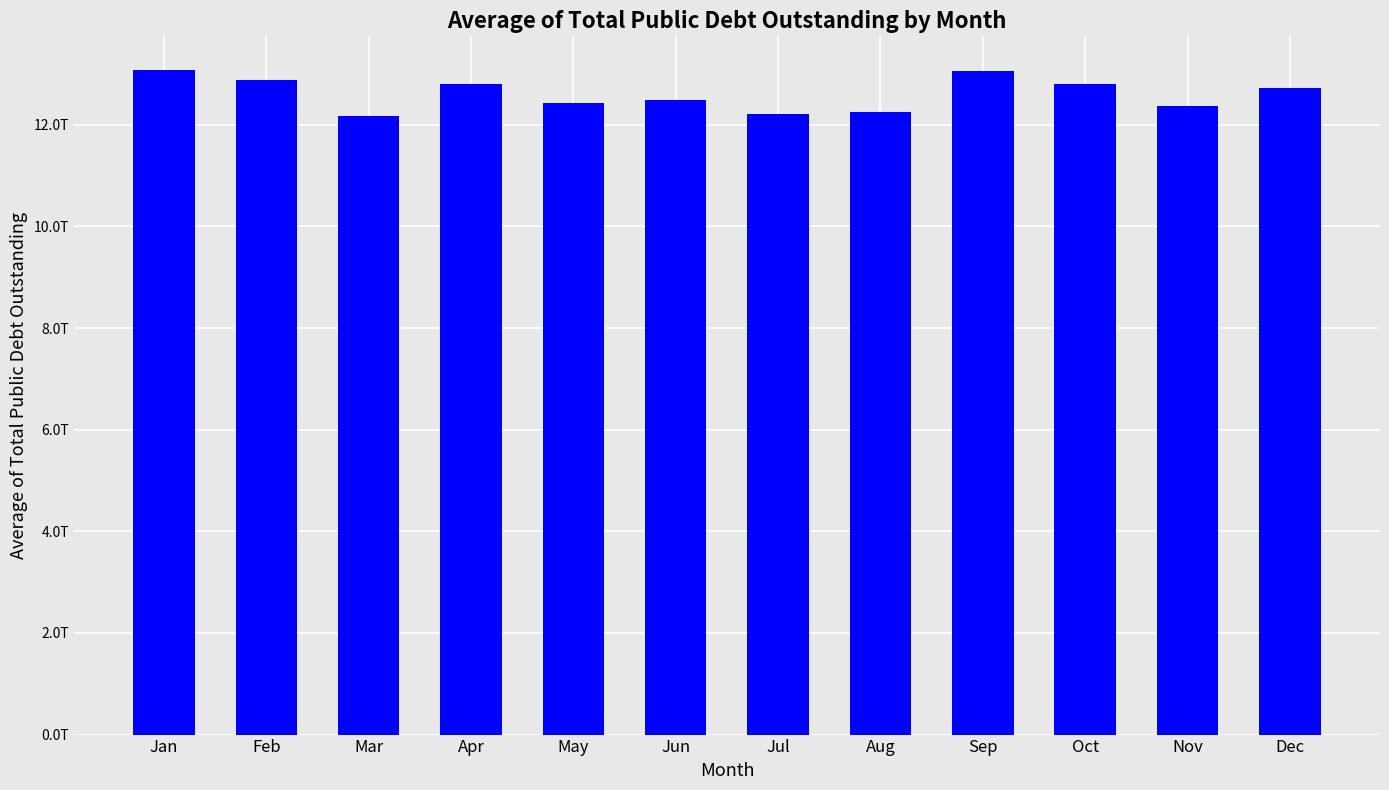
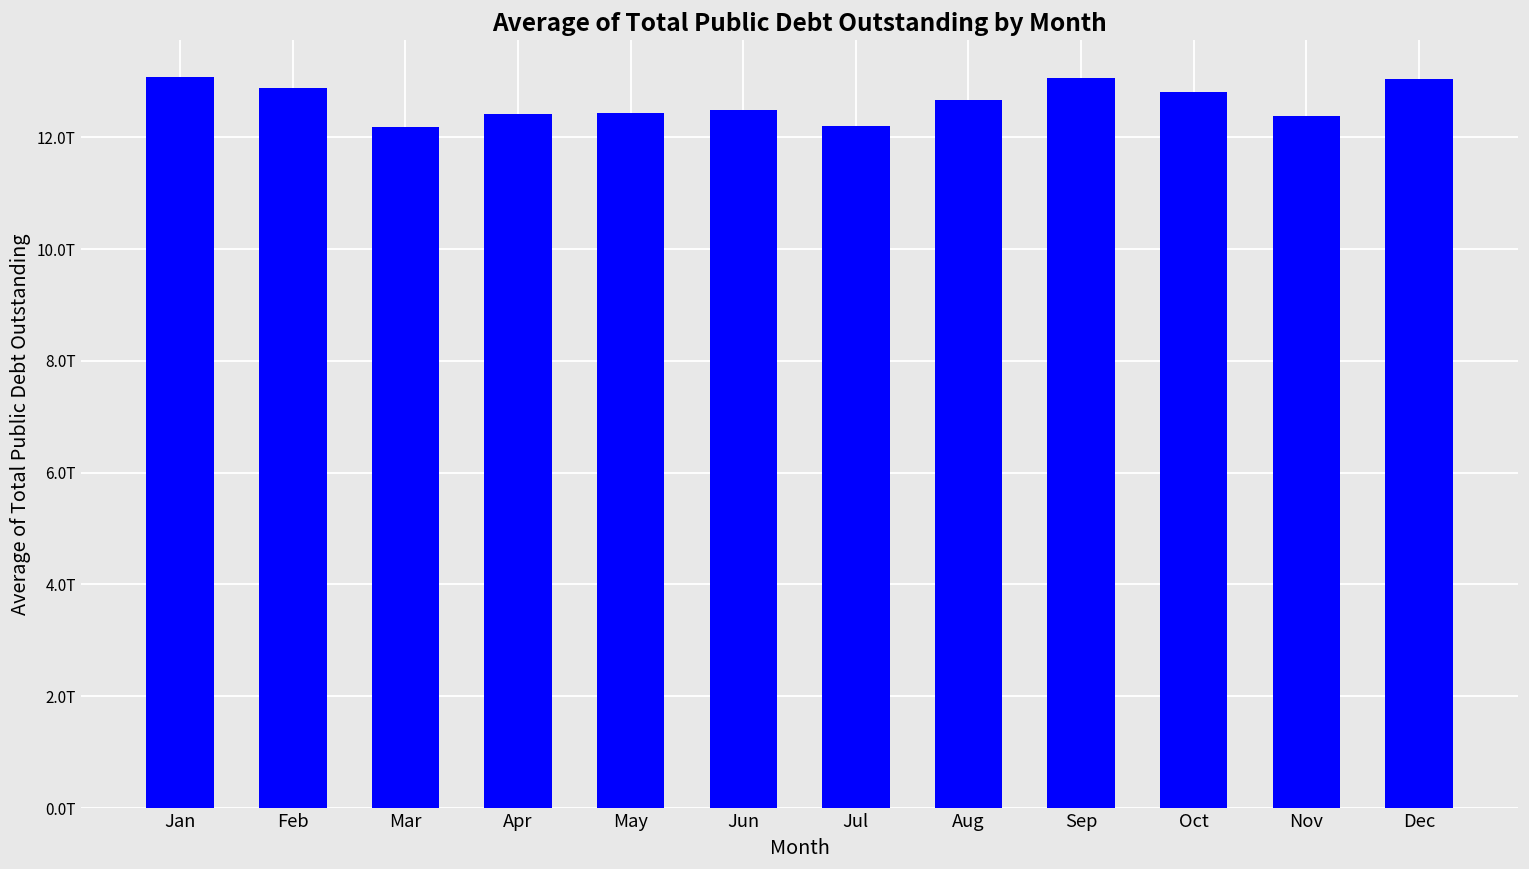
  {
    "Jan": "13.1T",
    "Feb": "12.9T",
    "Mar": "12.2T",
-   "Apr": "12.8T",
+   "Apr": "12.4T",
    "May": "12.4T",
    "Jun": "12.5T",
    "Jul": "12.2T",
-   "Aug": "12.3T",
+   "Aug": "12.7T",
    "Sep": "13.1T",
    "Oct": "12.8T",
    "Nov": "12.4T",
-   "Dec": "12.7T"
+   "Dec": "13.0T"
  }
